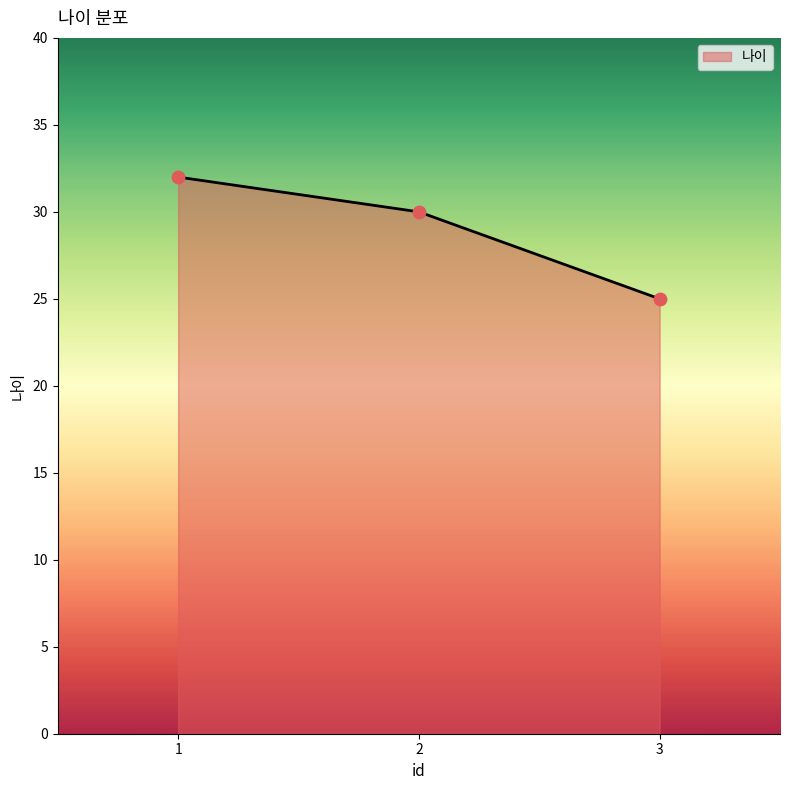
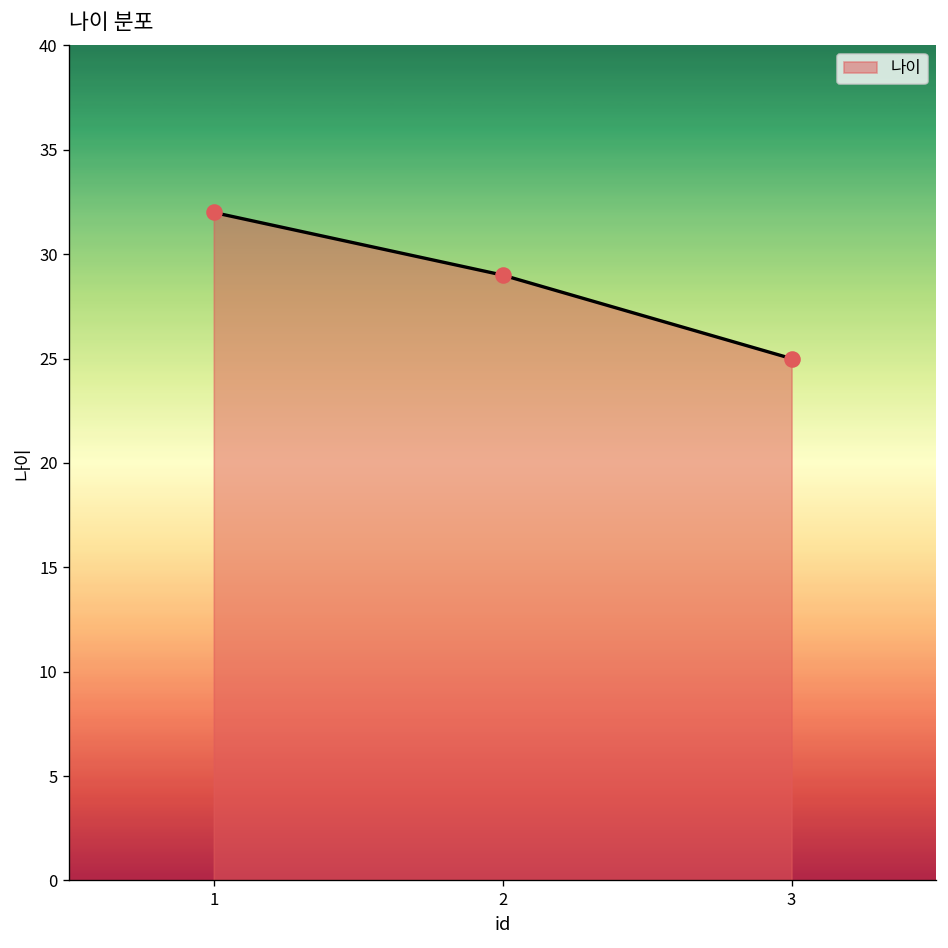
  {
    "1": 32,
-   "2": 30,
+   "2": 29,
    "3": 25
  }
